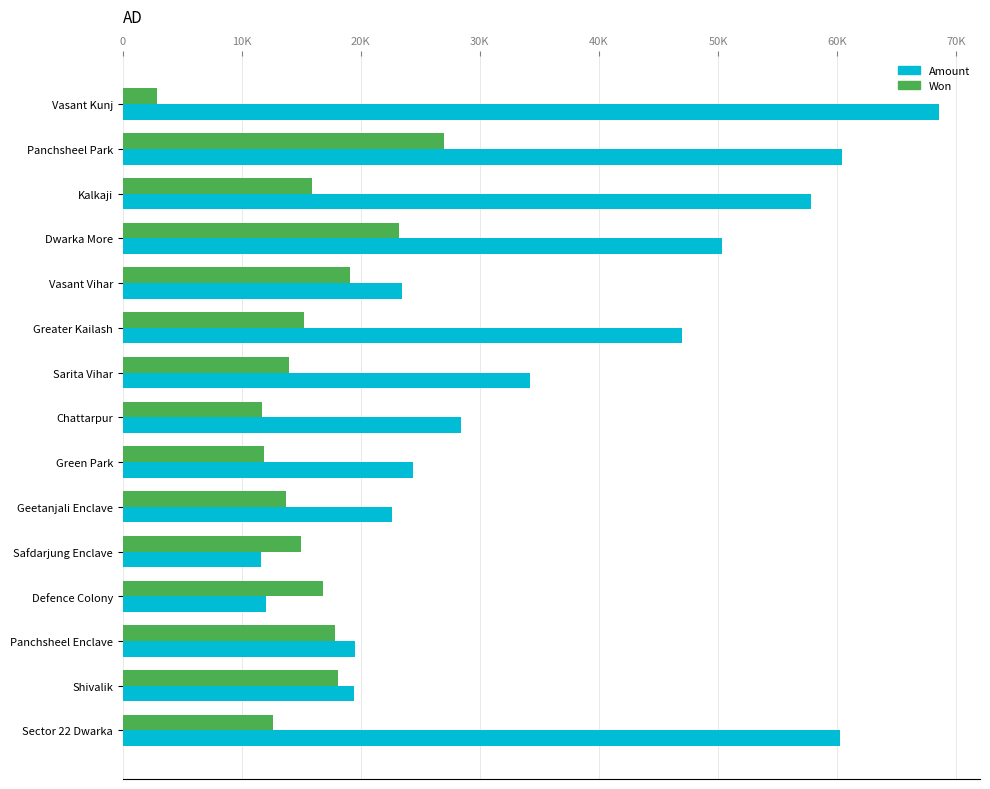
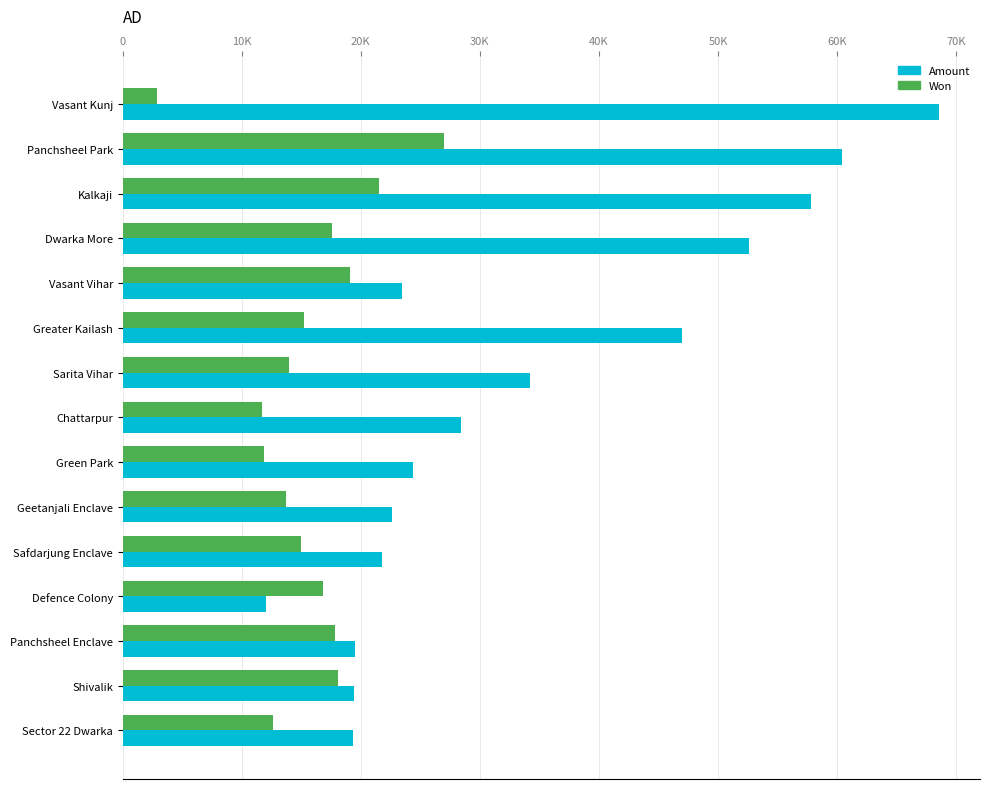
  {
    "Amount": {
      "Vasant Kunj": 68600,
      "Panchsheel Park": 60400,
      "Kalkaji": 57800,
-     "Dwarka More": 50400,
+     "Dwarka More": 52600,
      "Vasant Vihar": 23500,
      "Greater Kailash": 47000,
      "Sarita Vihar": 34200,
      "Chattarpur": 28400,
      "Green Park": 24400,
      "Geetanjali Enclave": 22600,
-     "Safdarjung Enclave": 11600,
+     "Safdarjung Enclave": 21700,
      "Defence Colony": 12000,
      "Panchsheel Enclave": 19500,
      "Shivalik": 19400,
-     "Sector 22 Dwarka": 60200
+     "Sector 22 Dwarka": 19400
    },
    "Won": {
      "Vasant Kunj": 2900,
      "Panchsheel Park": 27000,
-     "Kalkaji": 15900,
-     "Dwarka More": 23200,
+     "Kalkaji": 21500,
+     "Dwarka More": 17600,
      "Vasant Vihar": 19100,
      "Greater Kailash": 15300,
      "Sarita Vihar": 14000,
      "Chattarpur": 11700,
      "Green Park": 11900,
      "Geetanjali Enclave": 13700,
      "Safdarjung Enclave": 15000,
      "Defence Colony": 16800,
      "Panchsheel Enclave": 17800,
      "Shivalik": 18100,
      "Sector 22 Dwarka": 12600
    }
  }
